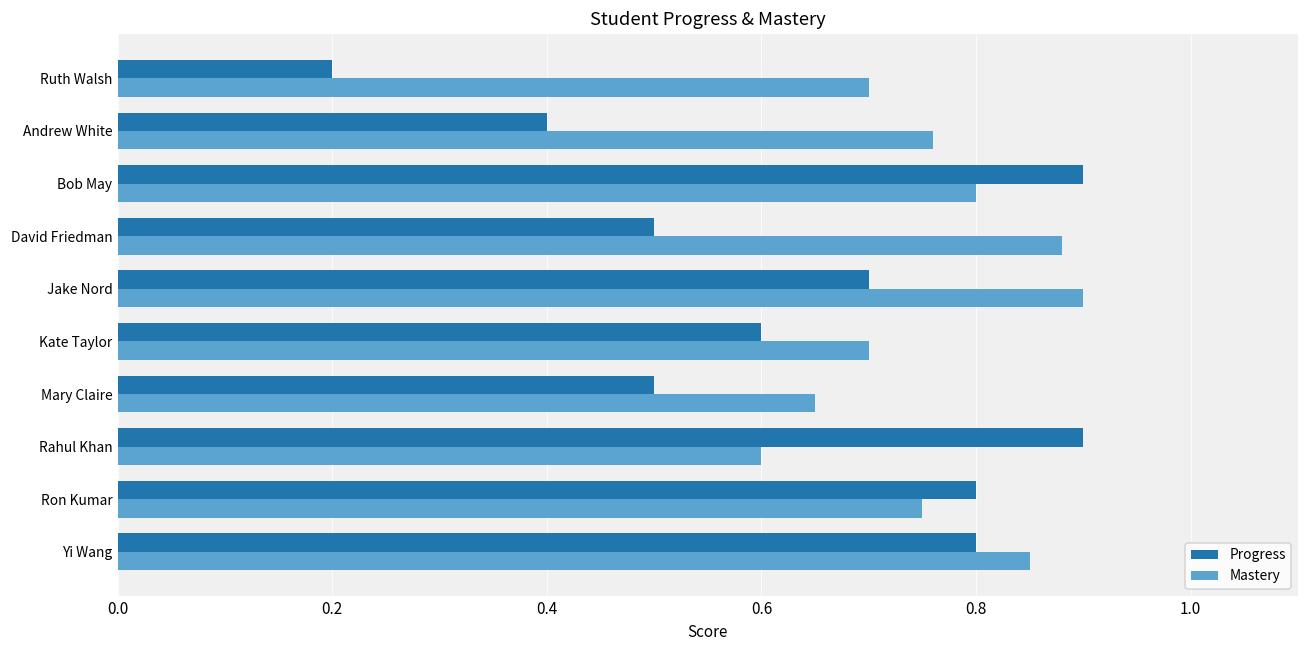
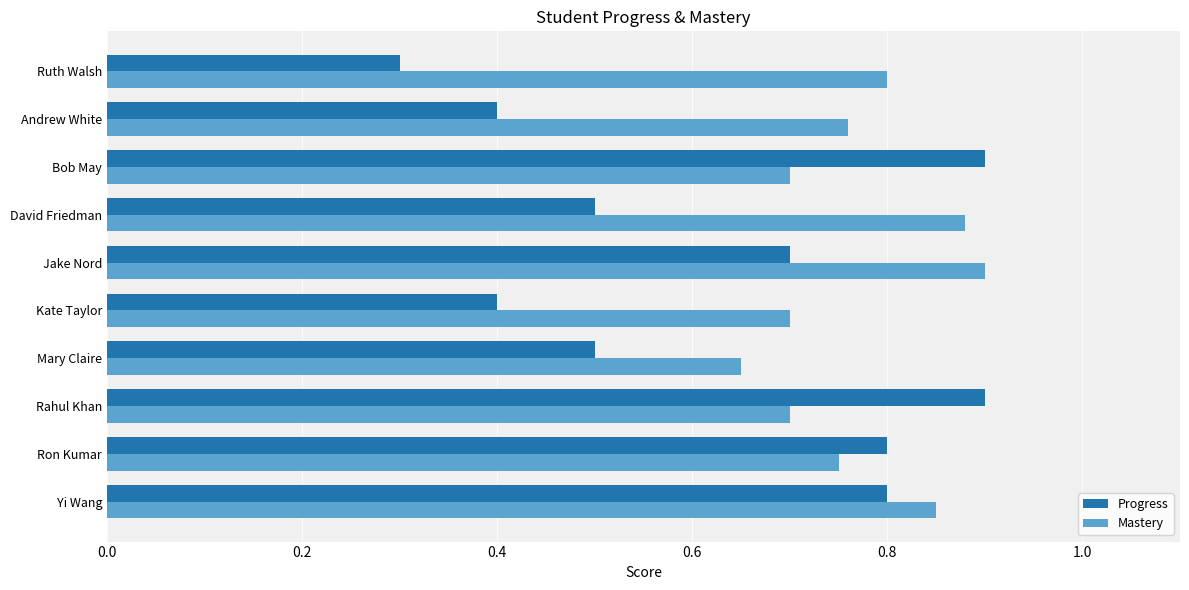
  {
    "Progress": {
-     "Ruth Walsh": 0.2,
+     "Ruth Walsh": 0.3,
      "Andrew White": 0.4,
      "Bob May": 0.9,
      "David Friedman": 0.5,
      "Jake Nord": 0.7,
-     "Kate Taylor": 0.6,
+     "Kate Taylor": 0.4,
      "Mary Claire": 0.5,
      "Rahul Khan": 0.9,
      "Ron Kumar": 0.8,
      "Yi Wang": 0.8
    },
    "Mastery": {
-     "Ruth Walsh": 0.7,
+     "Ruth Walsh": 0.8,
      "Andrew White": 0.76,
-     "Bob May": 0.8,
+     "Bob May": 0.7,
      "David Friedman": 0.88,
      "Jake Nord": 0.9,
      "Kate Taylor": 0.7,
      "Mary Claire": 0.65,
-     "Rahul Khan": 0.6,
+     "Rahul Khan": 0.7,
      "Ron Kumar": 0.75,
      "Yi Wang": 0.85
    }
  }
